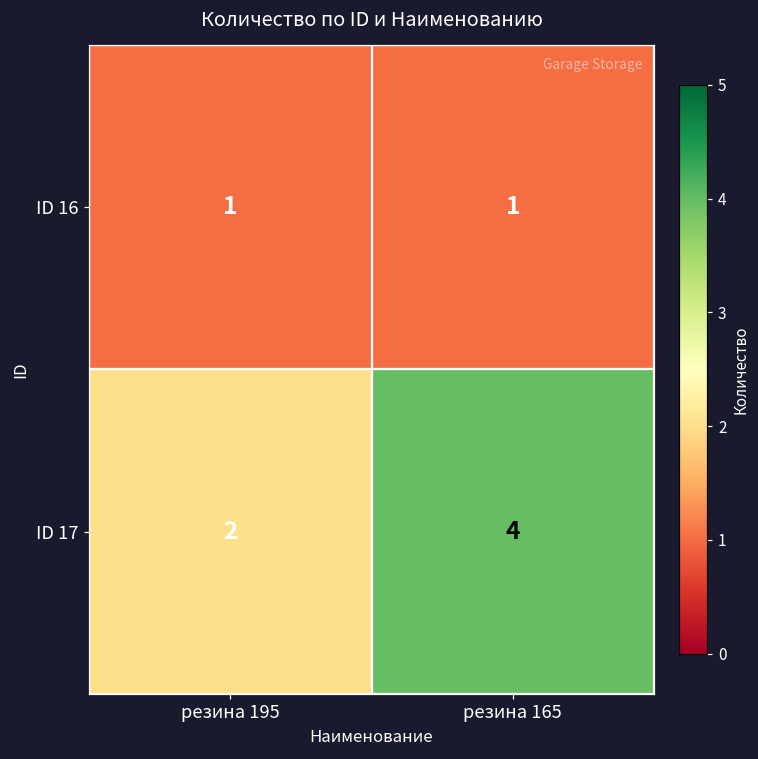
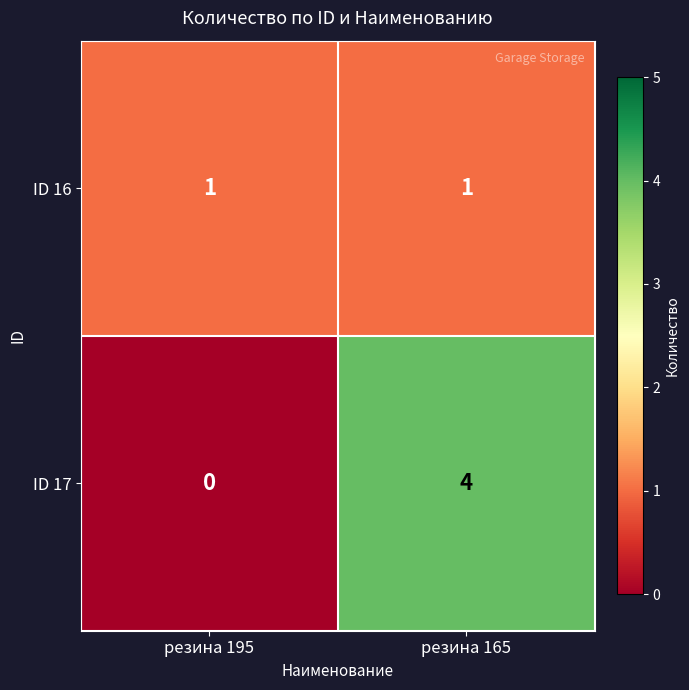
  {
    "ID 16": {
      "резина 195": 1
    },
    "ID 17": {
-     "резина 195": 2,
+     "резина 195": 0,
      "резина 165": 4
    }
  }
